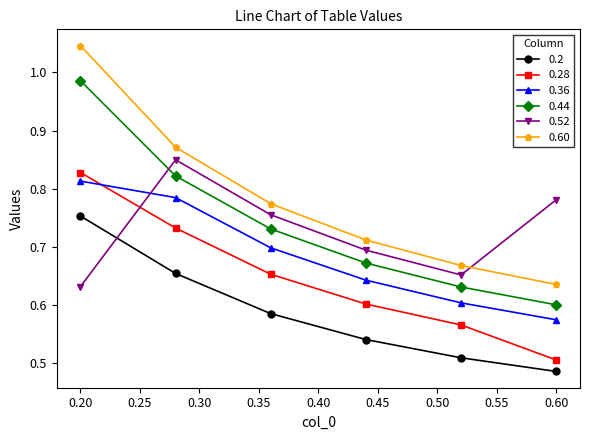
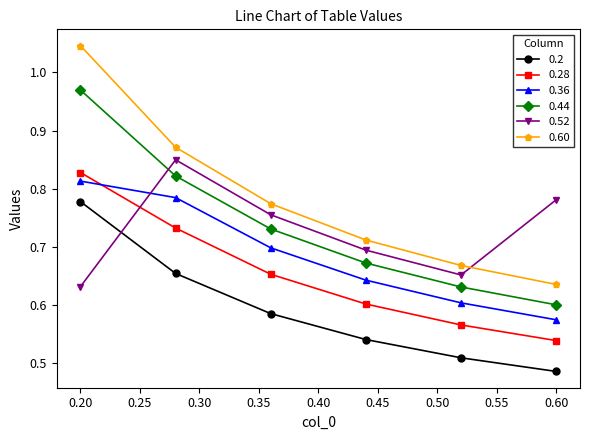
  {
    "0.2": {
-     "0.20": 0.75,
+     "0.20": 0.78,
      "0.60": 0.49
    },
    "0.28": {
      "0.20": 0.83,
-     "0.60": 0.51
+     "0.60": 0.54
    },
    "0.36": {
      "0.20": 0.81,
      "0.60": 0.57
    },
    "0.44": {
-     "0.20": 0.99,
+     "0.20": 0.97,
      "0.60": 0.60
    },
    "0.52": {
      "0.20": 0.63,
      "0.60": 0.78
    },
    "0.60": {
      "0.20": 1.05,
      "0.60": 0.64
    }
  }
